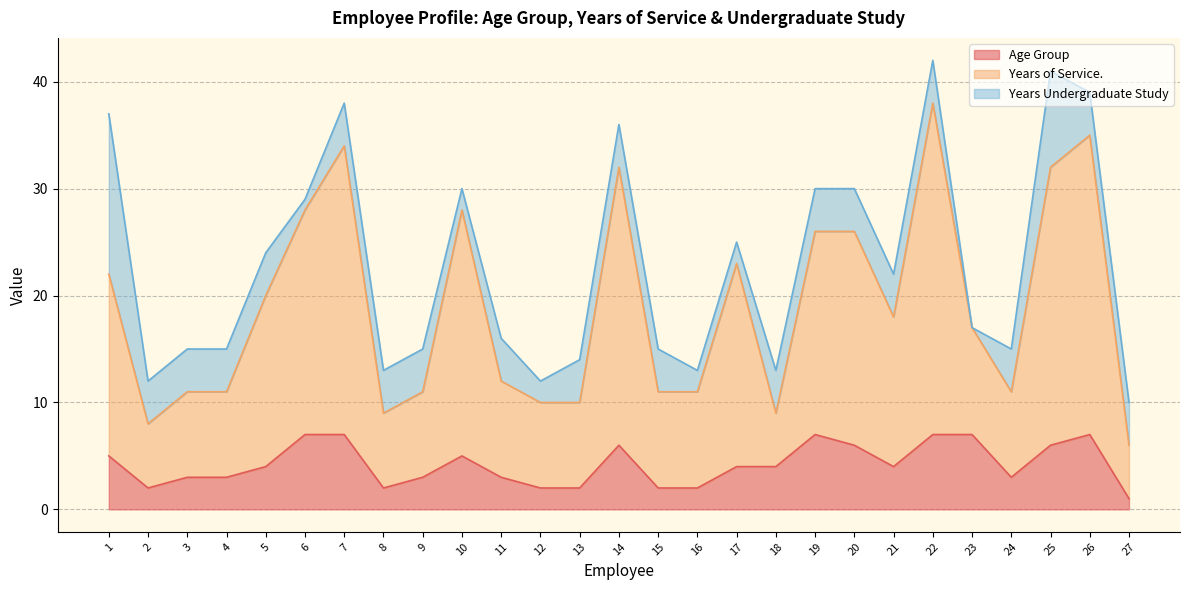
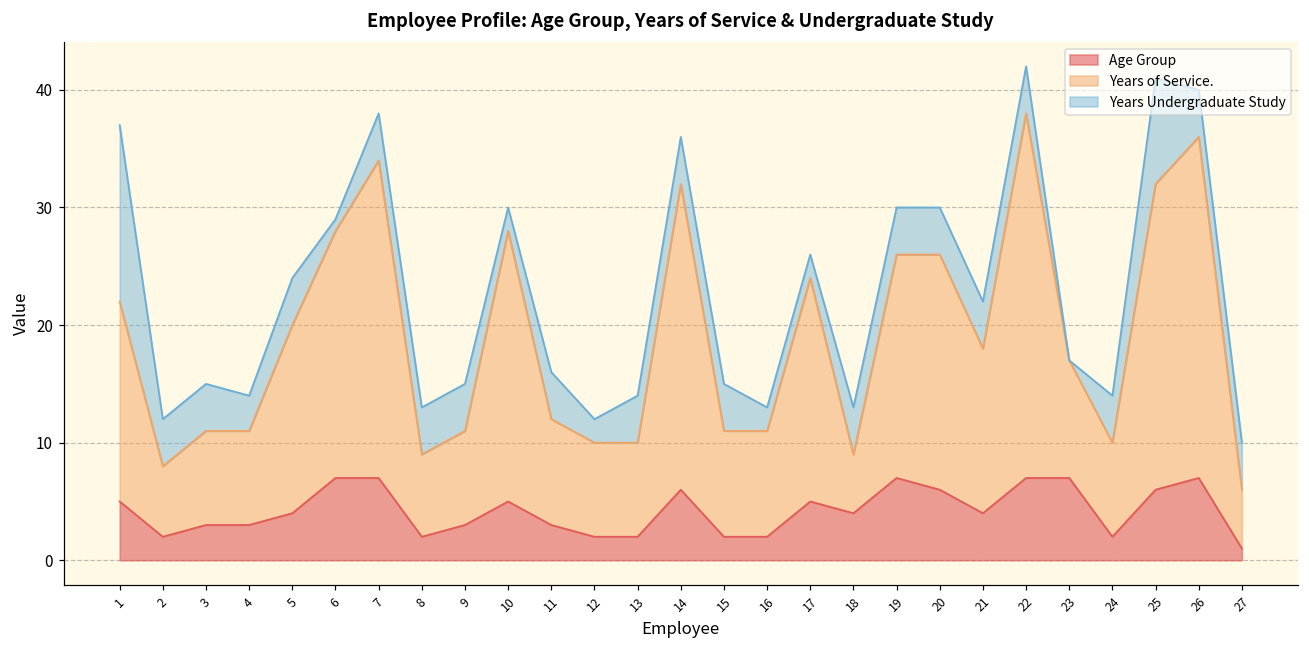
  {
    "Age Group": {
      "1": 5,
      "2": 2,
      "3": 3,
      "4": 3,
      "5": 4,
      "6": 7,
      "7": 7,
      "8": 2,
      "9": 3,
      "10": 5,
      "11": 3,
      "12": 2,
      "13": 2,
      "14": 6,
      "15": 2,
      "16": 2,
-     "17": 4,
+     "17": 5,
      "18": 4,
      "19": 7,
      "20": 6,
      "21": 4,
      "22": 7,
      "23": 7,
-     "24": 3,
+     "24": 2,
      "25": 6,
      "26": 7,
      "27": 1
    },
    "Years of Service.": {
      "1": 17,
      "2": 6,
      "3": 8,
      "4": 8,
      "5": 16,
      "6": 21,
      "7": 27,
      "8": 7,
      "9": 8,
      "10": 23,
      "11": 9,
      "12": 8,
      "13": 8,
      "14": 26,
      "15": 9,
      "16": 9,
      "17": 19,
      "18": 5,
      "19": 19,
      "20": 20,
      "21": 14,
      "22": 31,
      "24": 8,
      "25": 26,
-     "26": 28,
+     "26": 29,
      "27": 5
    },
    "Years Undergraduate Study": {
      "1": 15,
      "2": 4,
      "3": 4,
-     "4": 4,
+     "4": 3,
      "5": 4,
      "6": 1,
      "7": 4,
      "8": 4,
      "9": 4,
      "10": 2,
      "11": 4,
      "12": 2,
      "13": 4,
      "14": 4,
      "15": 4,
      "16": 2,
      "17": 2,
      "18": 4,
      "19": 4,
      "20": 4,
      "21": 4,
      "22": 4,
      "24": 4,
      "27": 4
    }
  }
